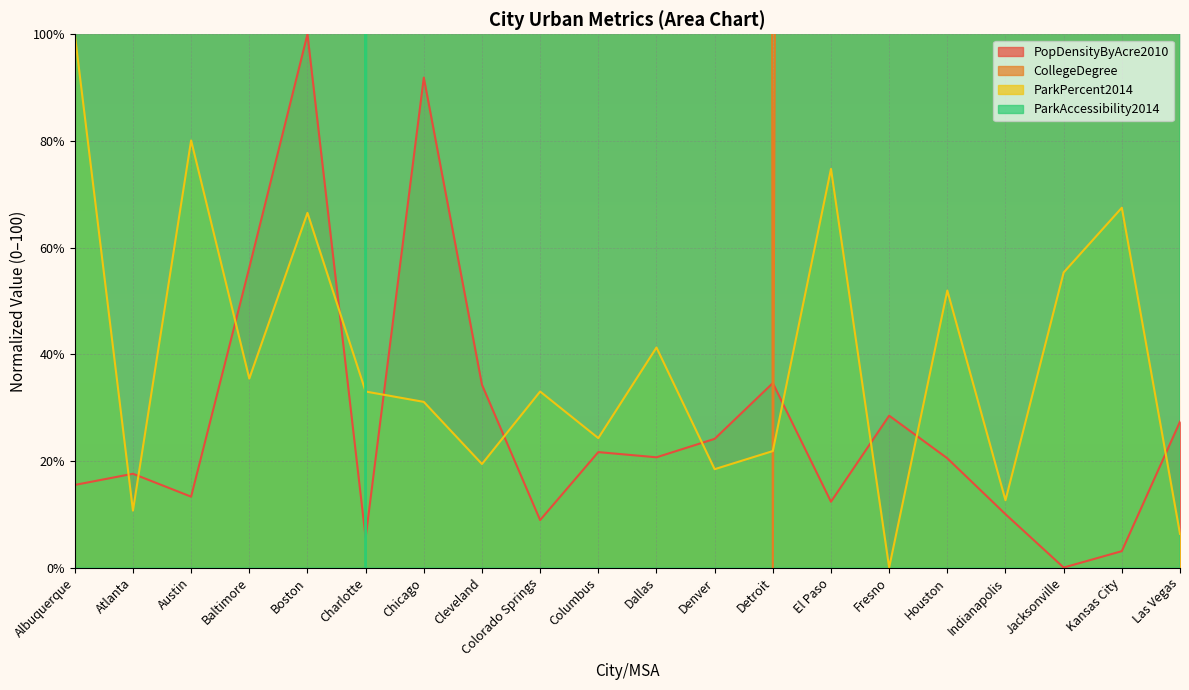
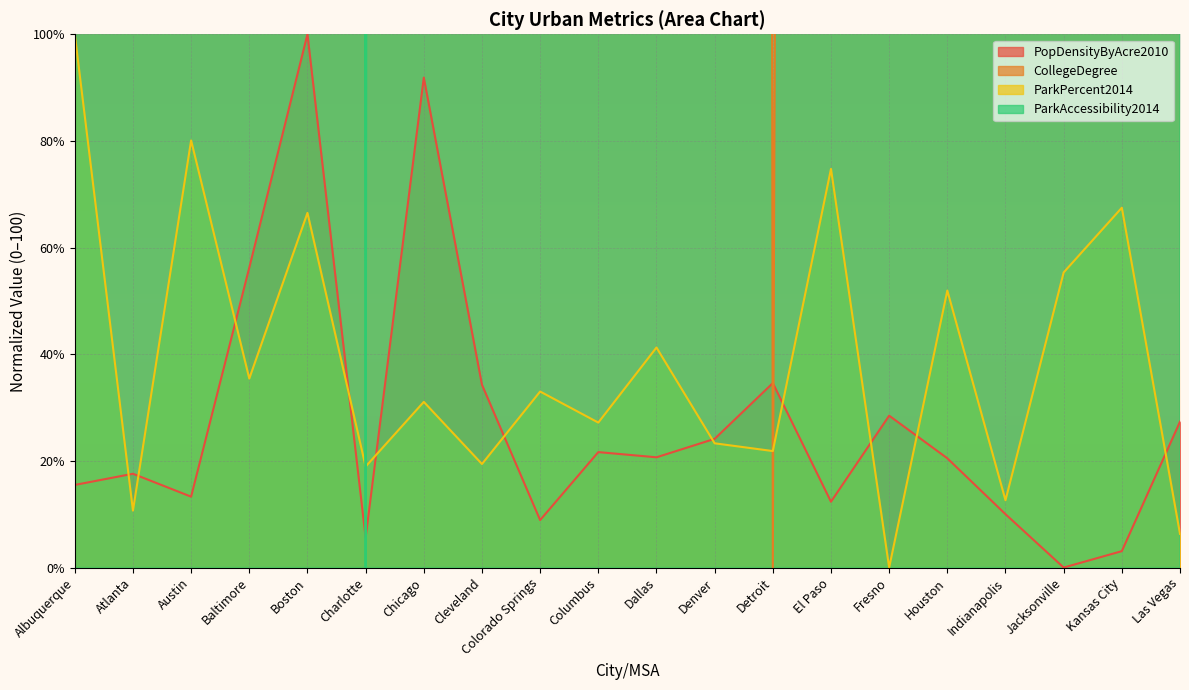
  {
    "ParkPercent2014": {
      "Albuquerque": "100%",
      "Atlanta": "11%",
      "Austin": "80%",
      "Baltimore": "35%",
      "Boston": "67%",
-     "Charlotte": "33%",
+     "Charlotte": "19%",
      "Chicago": "31%",
      "Cleveland": "19%",
      "Colorado Springs": "33%",
-     "Columbus": "24%",
+     "Columbus": "27%",
      "Dallas": "41%",
-     "Denver": "18%",
+     "Denver": "23%",
      "Detroit": "22%",
      "El Paso": "75%",
      "Fresno": "0%",
      "Houston": "52%",
      "Indianapolis": "13%",
      "Jacksonville": "55%",
      "Kansas City": "67%",
      "Las Vegas": "6%"
    },
    "ParkAccessibility2014": {
      "Charlotte": "0%"
    }
  }
